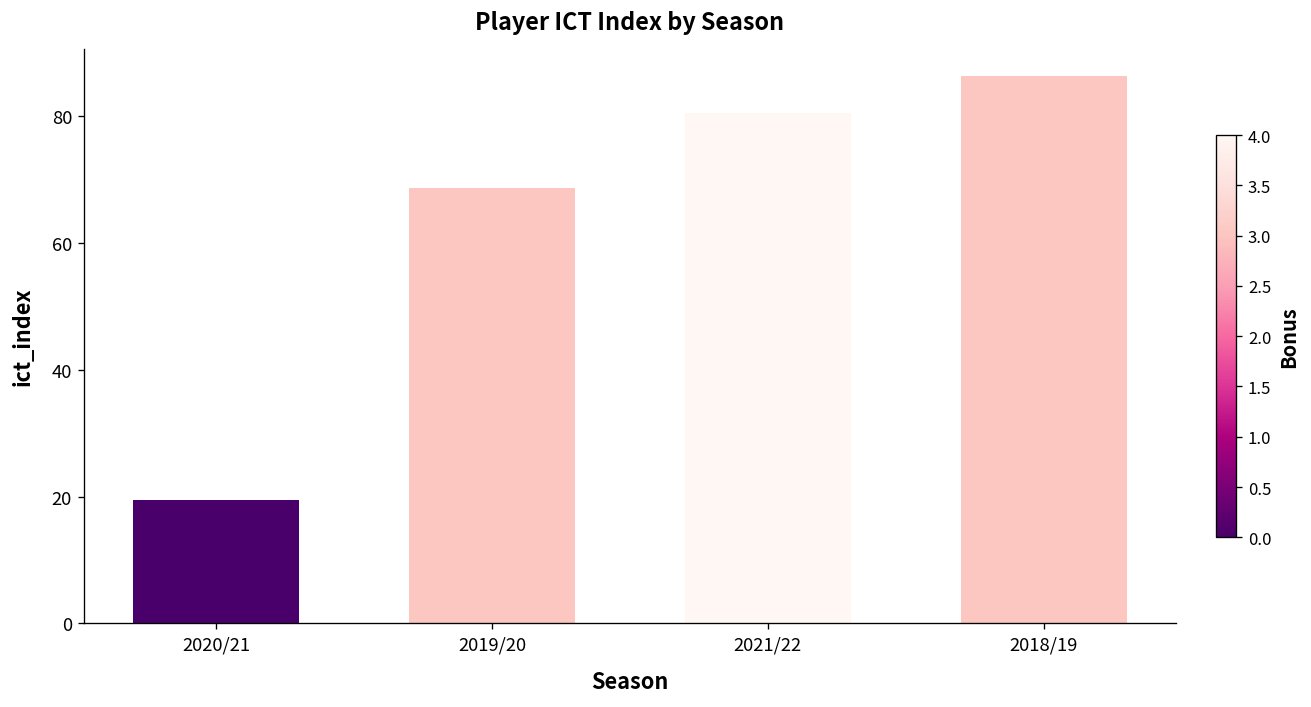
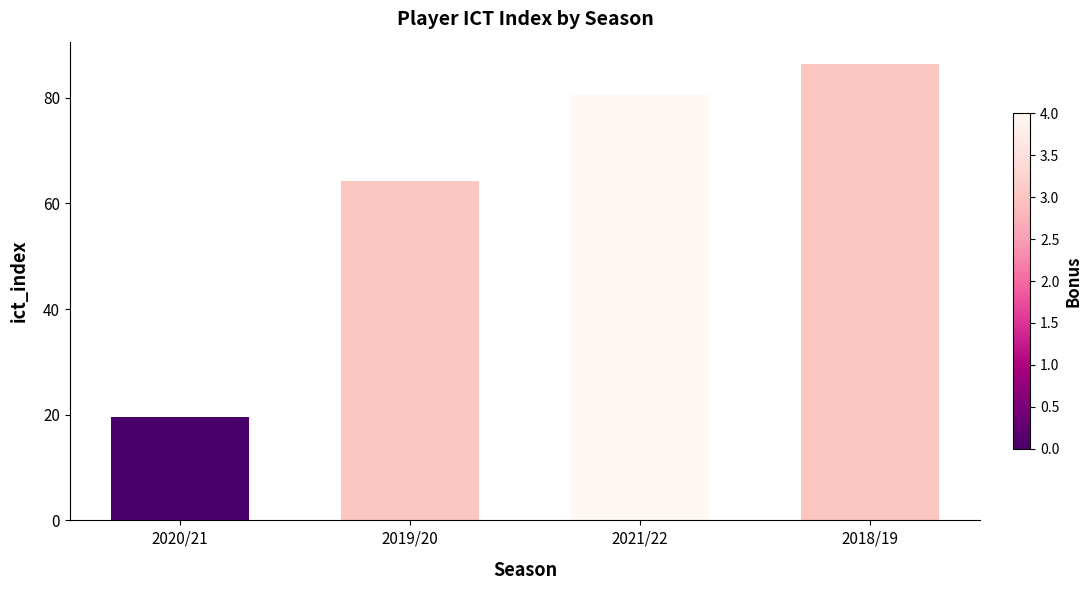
  {
    "2020/21": 20,
-   "2019/20": 69,
+   "2019/20": 64,
    "2021/22": 81,
    "2018/19": 86
  }
